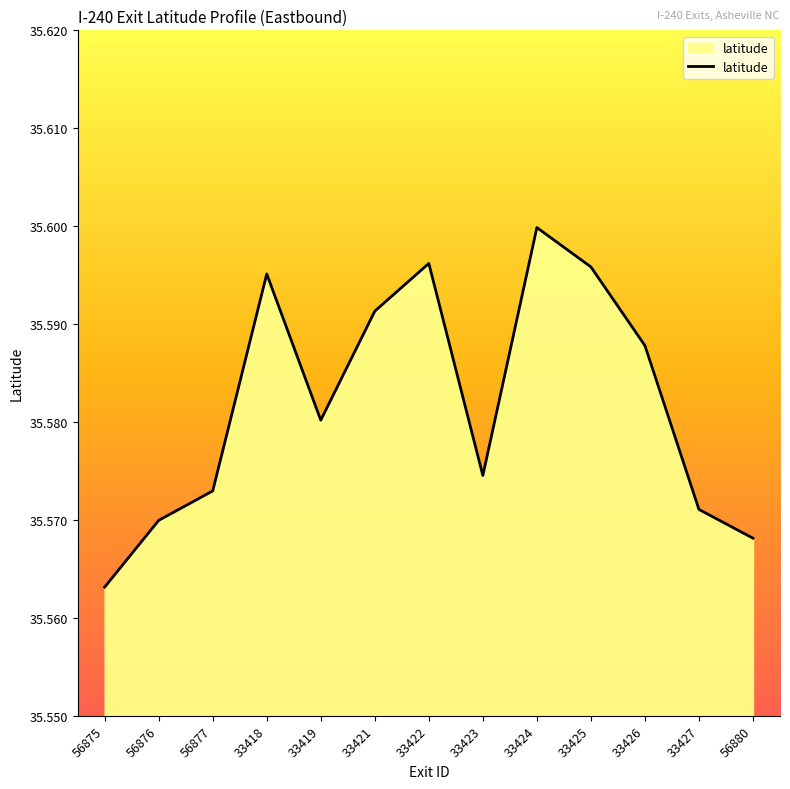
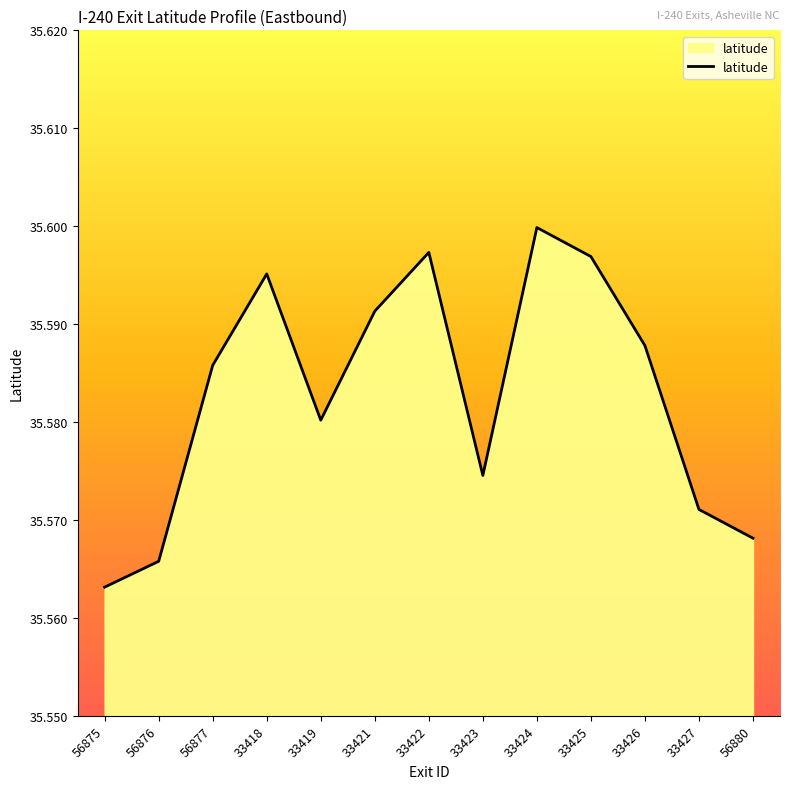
  {
    "56875": 35.563,
-   "56876": 35.570,
-   "56877": 35.573,
+   "56876": 35.566,
+   "56877": 35.586,
    "33418": 35.595,
    "33419": 35.580,
    "33421": 35.591,
-   "33422": 35.596,
+   "33422": 35.597,
    "33423": 35.575,
    "33424": 35.600,
-   "33425": 35.596,
+   "33425": 35.597,
    "33426": 35.588,
    "33427": 35.571,
    "56880": 35.568
  }
